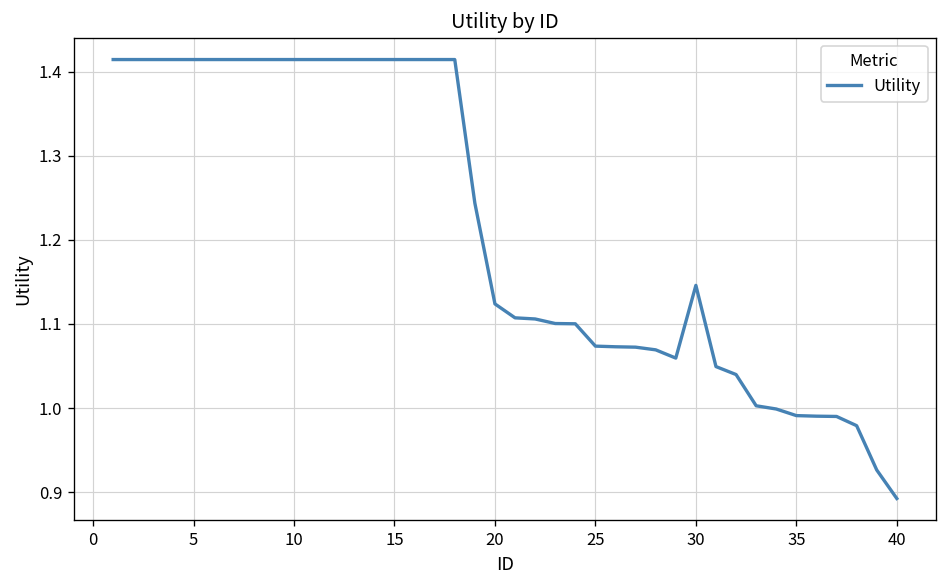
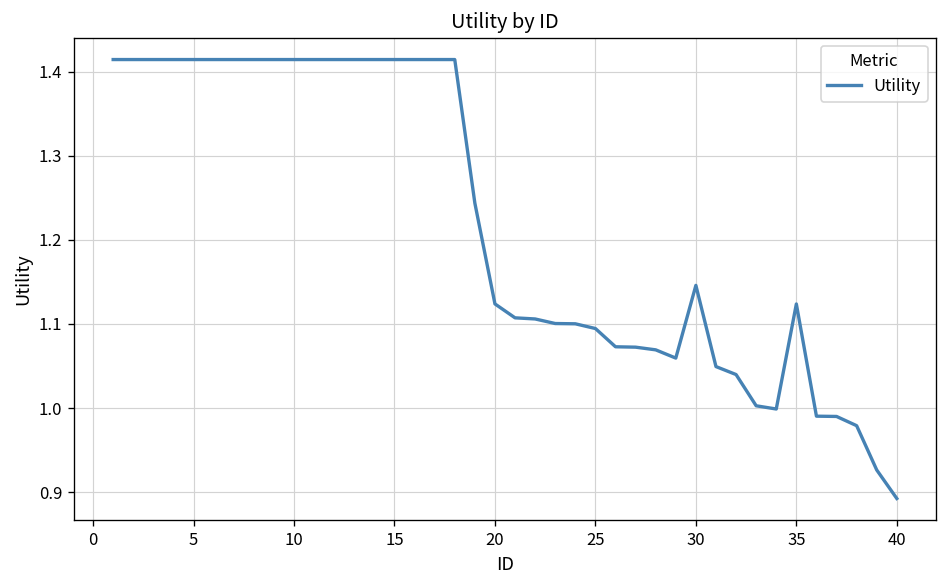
  {
    "5": 1.41,
    "10": 1.41,
    "15": 1.41,
    "20": 1.12,
-   "25": 1.07,
+   "25": 1.09,
    "30": 1.15,
-   "35": 0.99,
+   "35": 1.12,
    "40": 0.89
  }
